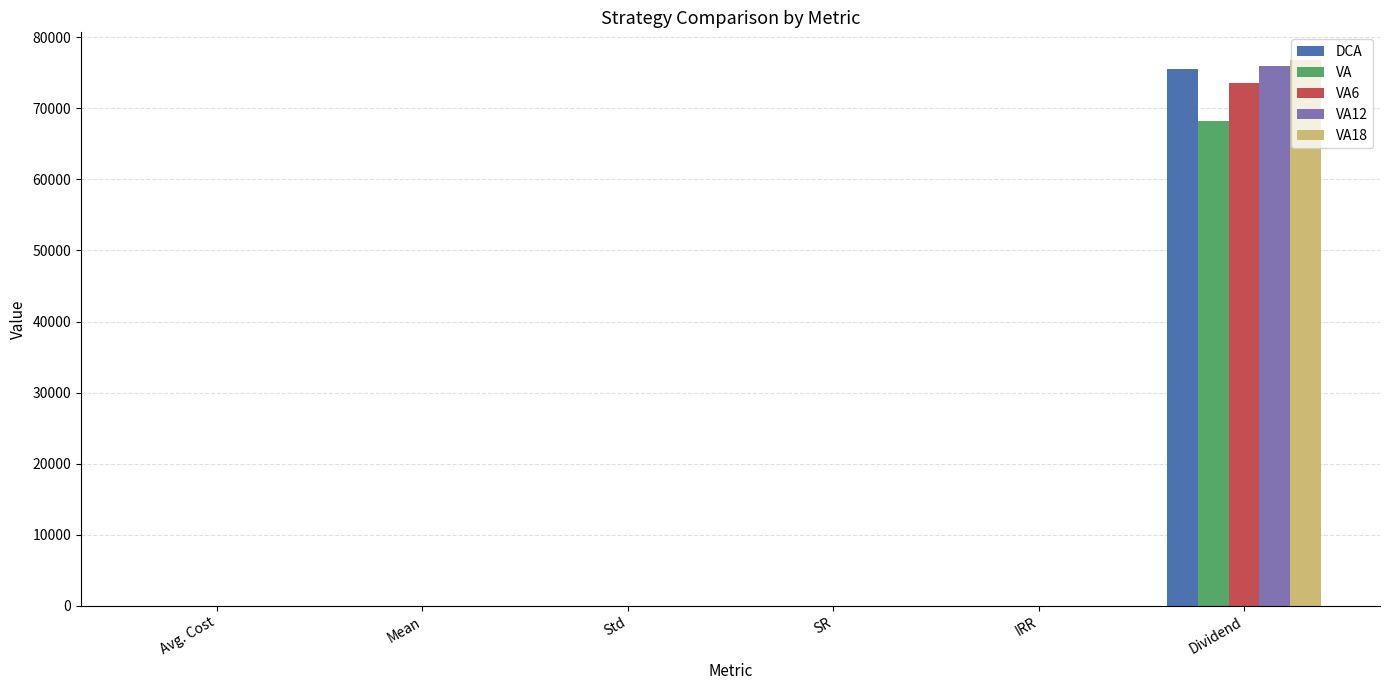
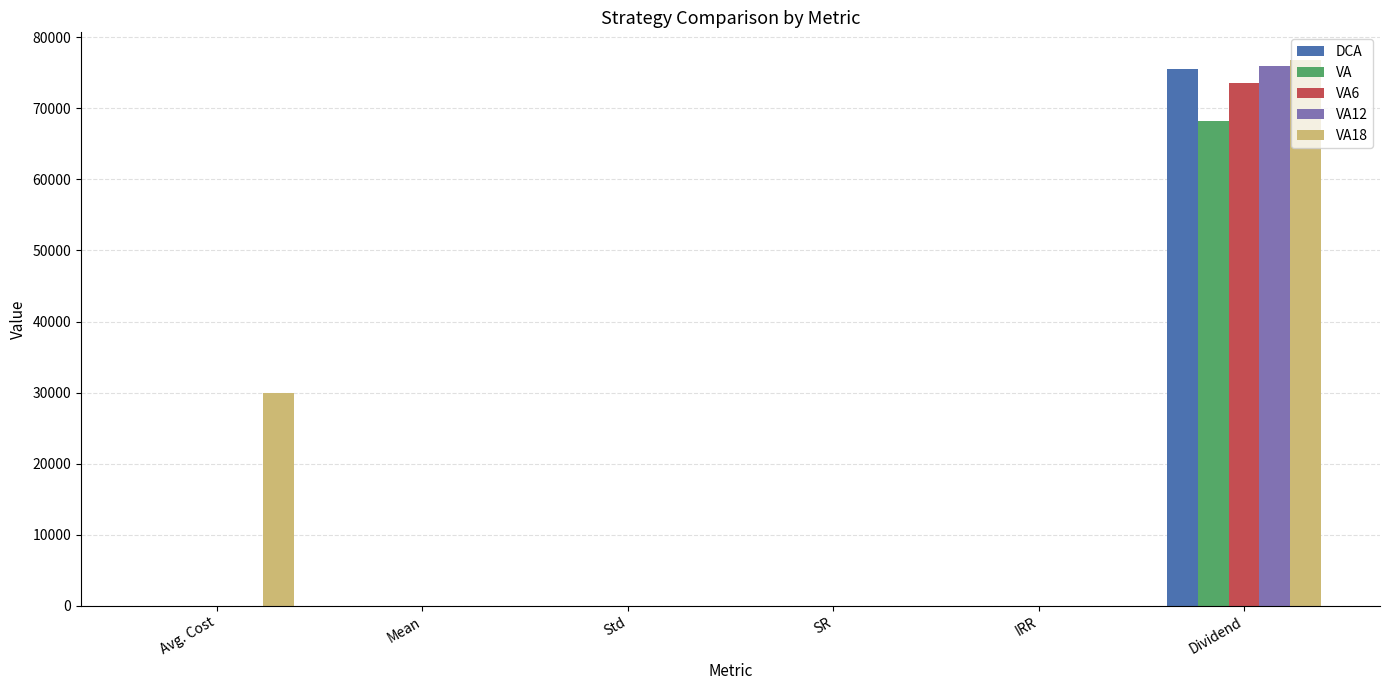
  {
    "VA": {
      "Dividend": 68000
    },
    "VA6": {
      "Dividend": 74000
    },
    "VA18": {
-     "Avg. Cost": 0
+     "Avg. Cost": 30000
    }
  }
